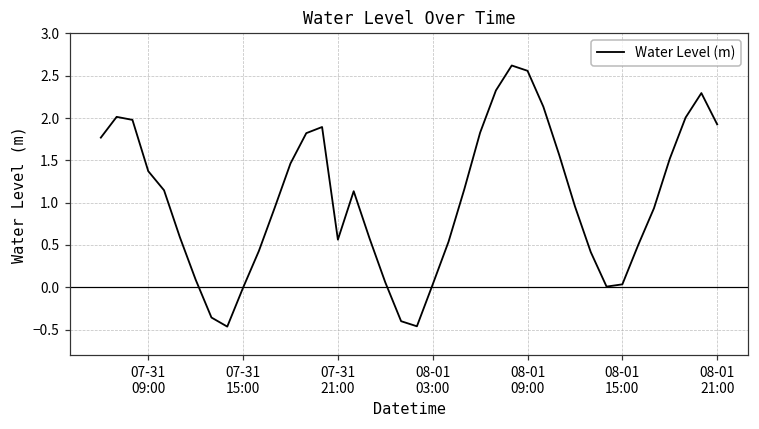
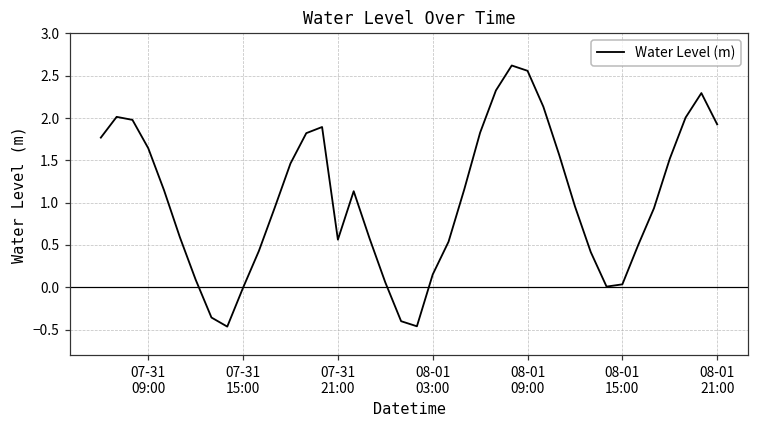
  {
-   "07-31 09:00": 1.4,
+   "07-31 09:00": 1.6,
    "07-31 15:00": 0.0,
    "07-31 21:00": 0.6,
-   "08-01 03:00": 0.0,
+   "08-01 03:00": 0.2,
    "08-01 09:00": 2.6,
    "08-01 15:00": 0.0,
    "08-01 21:00": 1.9
  }
